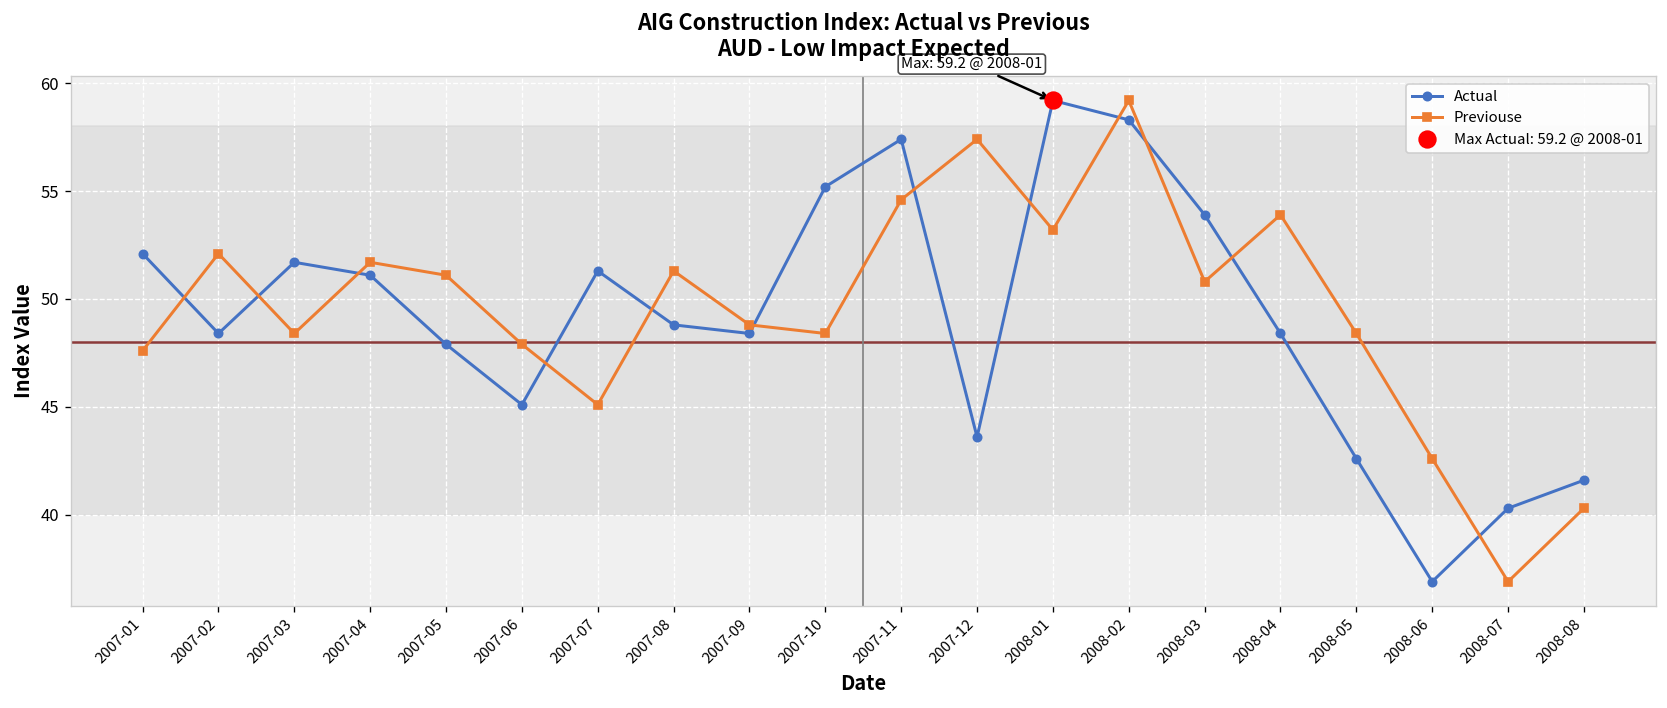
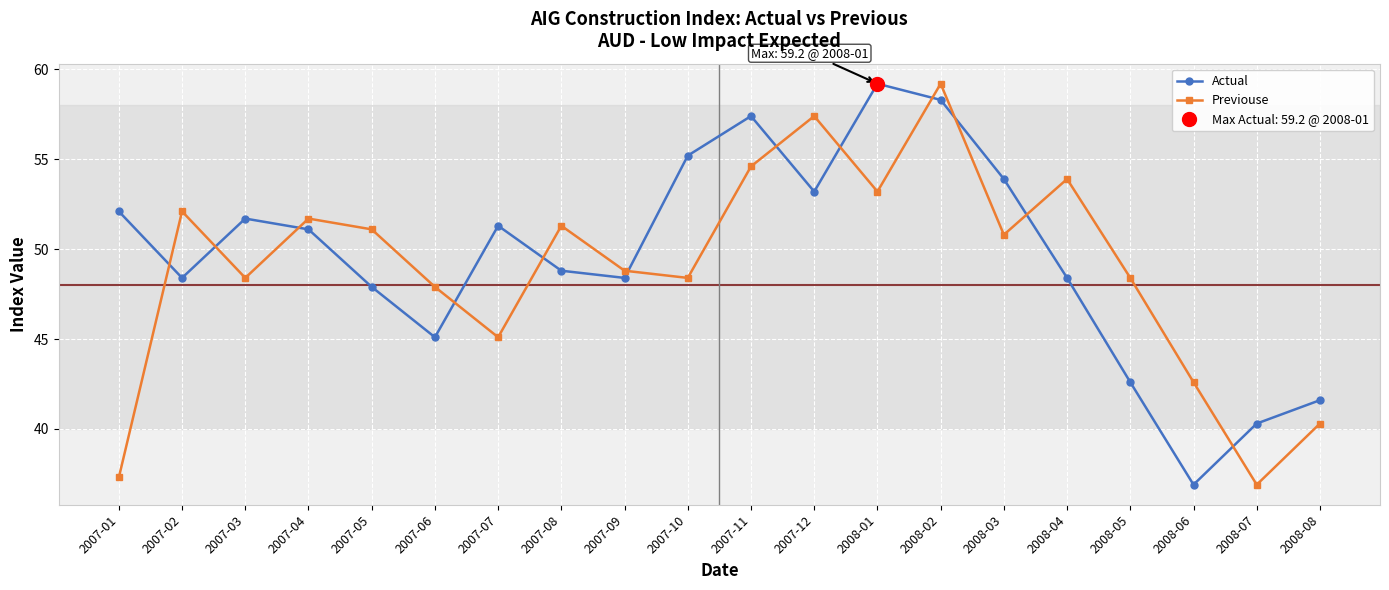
  {
    "Actual": {
      "2007-01": 52.1,
      "2007-02": 48.4,
      "2007-03": 51.7,
      "2007-04": 51.1,
      "2007-05": 47.9,
      "2007-06": 45.1,
      "2007-07": 51.3,
      "2007-08": 48.8,
      "2007-09": 48.4,
      "2007-10": 55.2,
      "2007-11": 57.4,
-     "2007-12": 43.6,
+     "2007-12": 53.2,
      "2008-02": 58.3,
      "2008-03": 53.9,
      "2008-04": 48.4,
      "2008-05": 42.6,
      "2008-06": 36.9,
      "2008-07": 40.3,
      "2008-08": 41.6
    },
    "Previouse": {
-     "2007-01": 47.6,
+     "2007-01": 37.3,
      "2007-02": 52.1,
      "2007-03": 48.4,
      "2007-04": 51.7,
      "2007-05": 51.1,
      "2007-06": 47.9,
      "2007-07": 45.1,
      "2007-08": 51.3,
      "2007-09": 48.8,
      "2007-10": 48.4,
      "2007-11": 54.6,
      "2007-12": 57.4,
      "2008-01": 53.2,
      "2008-02": 59.2,
      "2008-03": 50.8,
      "2008-04": 53.9,
      "2008-05": 48.4,
      "2008-06": 42.6,
      "2008-07": 36.9,
      "2008-08": 40.3
    }
  }
